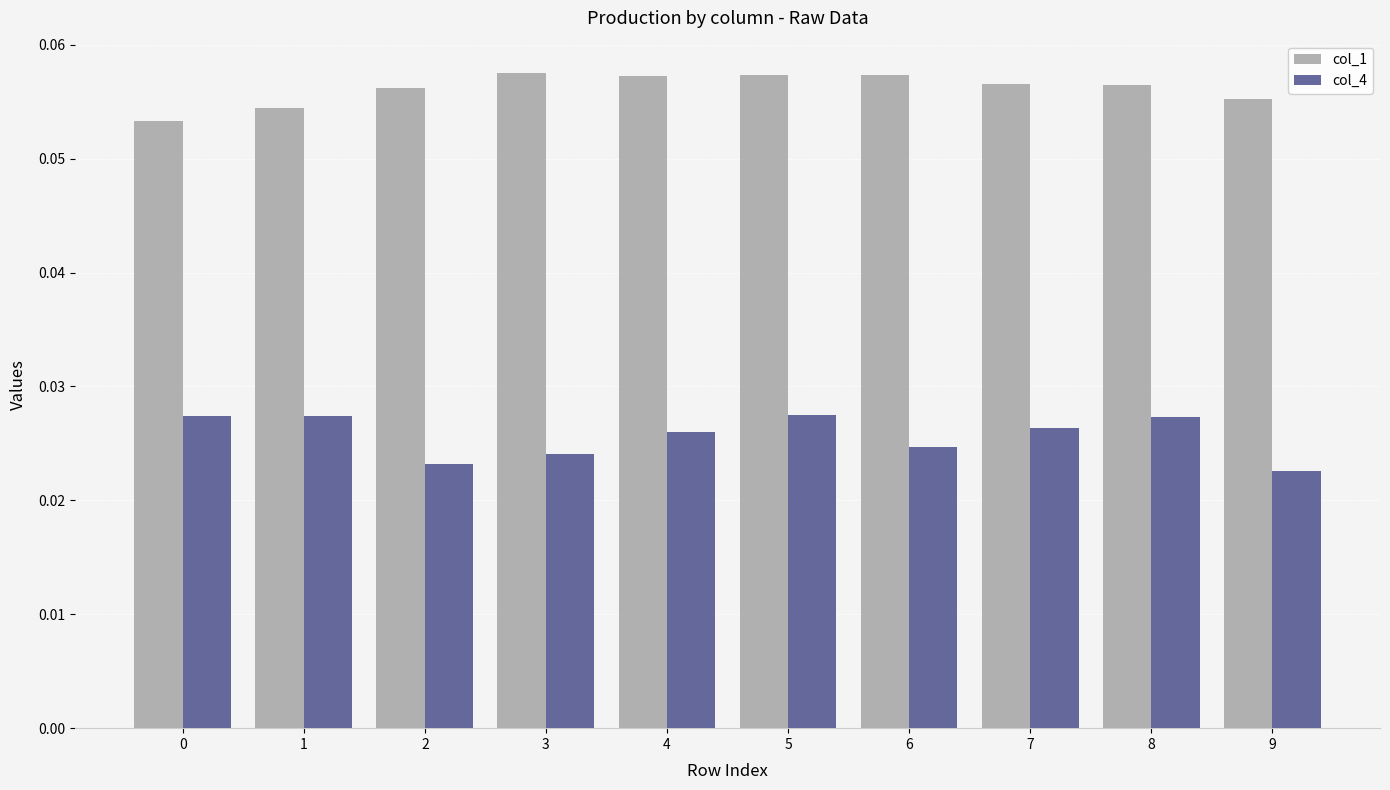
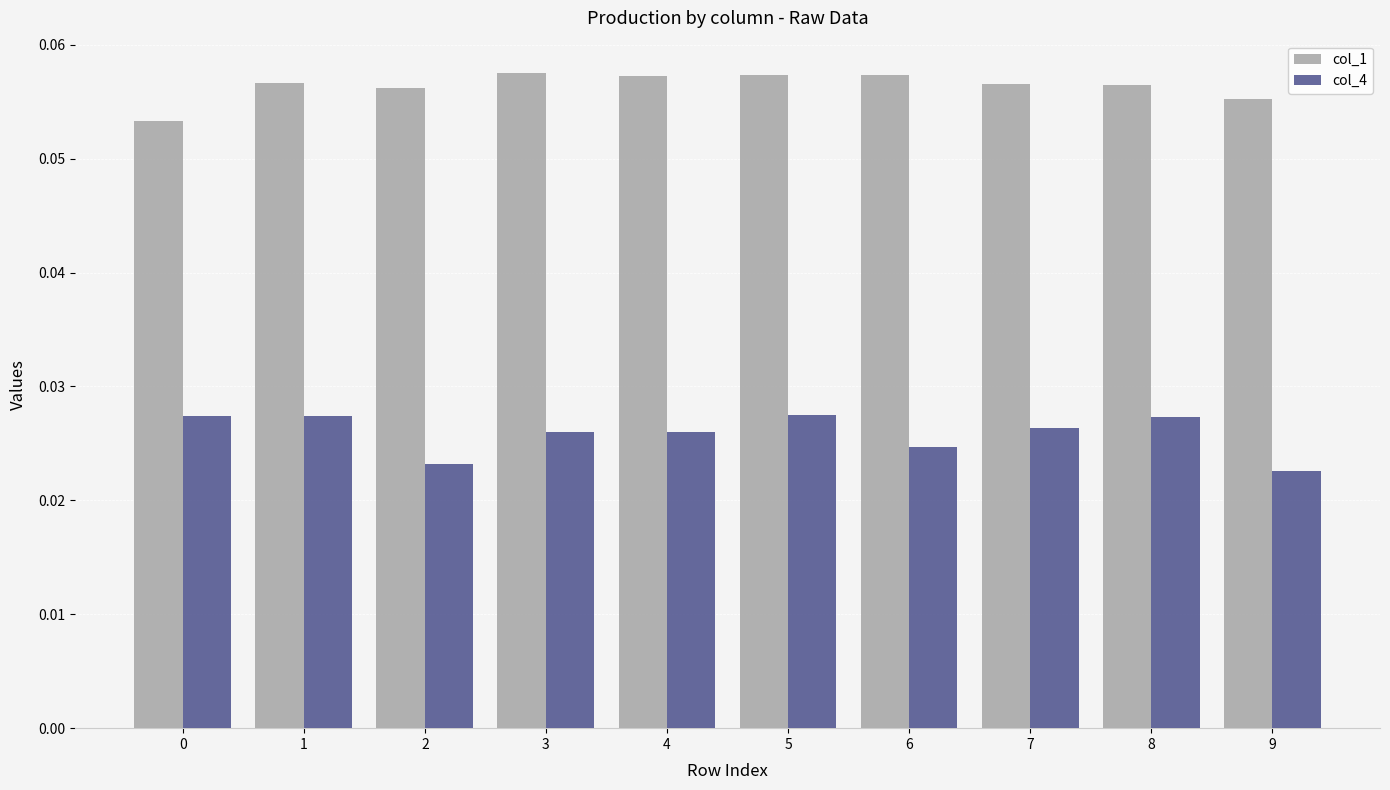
  {
    "col_1": {
      "0": 0.0533,
-     "1": 0.0545,
+     "1": 0.0567,
      "2": 0.0562,
      "3": 0.0575,
      "4": 0.0573,
      "5": 0.0573,
      "6": 0.0573,
      "7": 0.0566,
      "8": 0.0565,
      "9": 0.0552
    },
    "col_4": {
      "0": 0.0274,
      "1": 0.0274,
      "2": 0.0232,
-     "3": 0.0241,
+     "3": 0.0260,
      "4": 0.0260,
      "5": 0.0275,
      "6": 0.0247,
      "7": 0.0264,
      "8": 0.0273,
      "9": 0.0226
    }
  }
